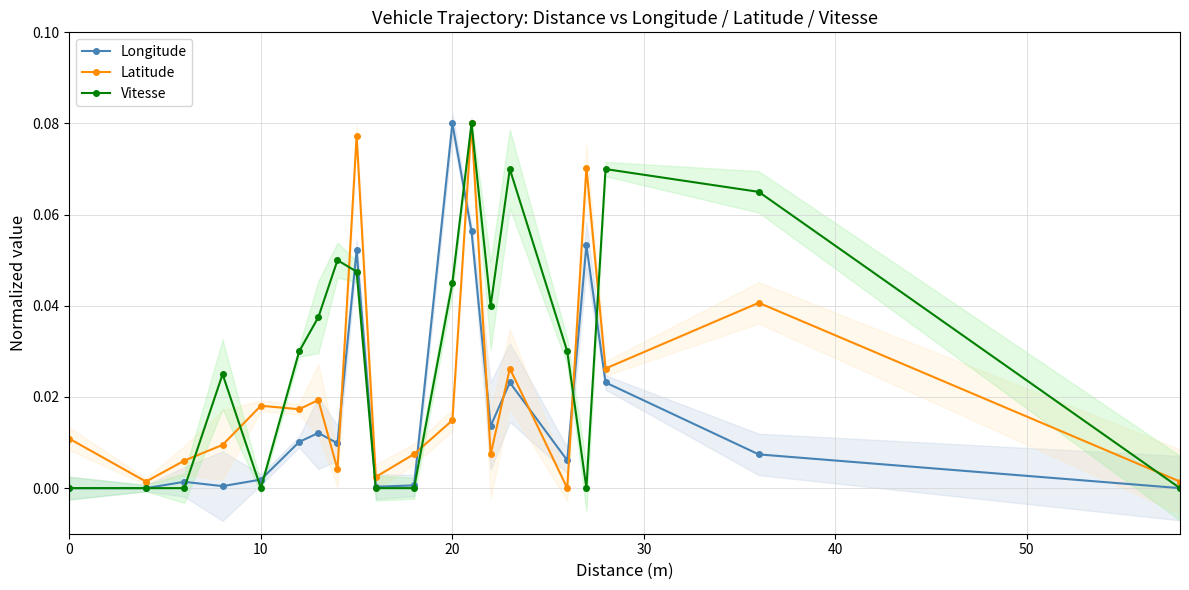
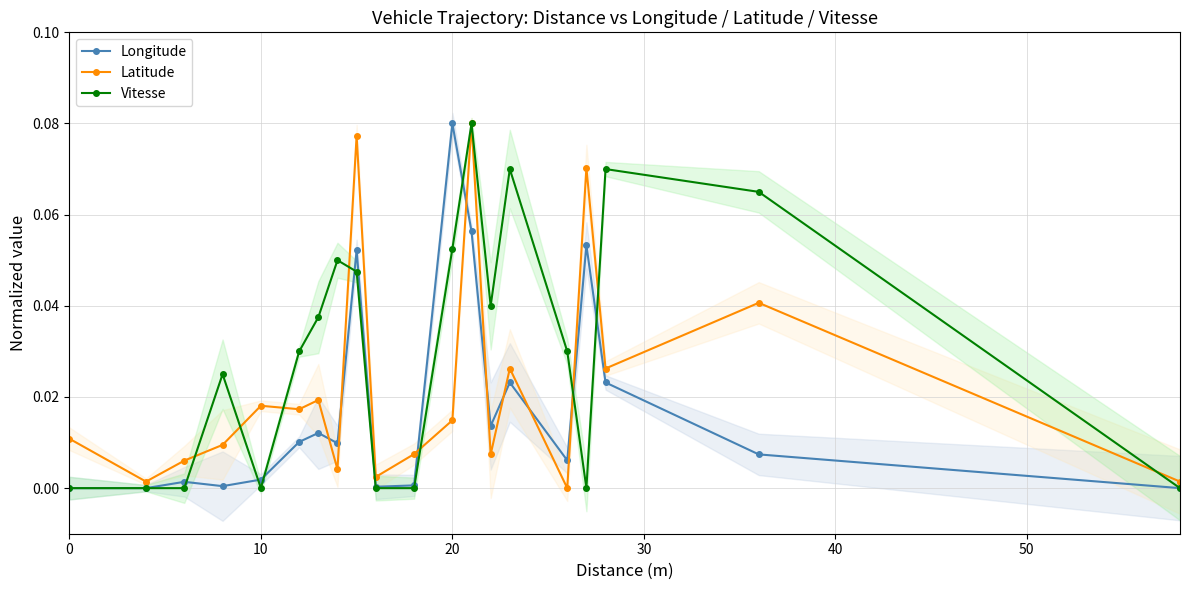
  {
    "Longitude": {
      "10": 0.002,
      "20": 0.080
    },
    "Latitude": {
      "0": 0.011,
      "10": 0.018,
      "20": 0.015
    },
    "Vitesse": {
      "10": 0.000,
-     "20": 0.045
+     "20": 0.052
    }
  }
